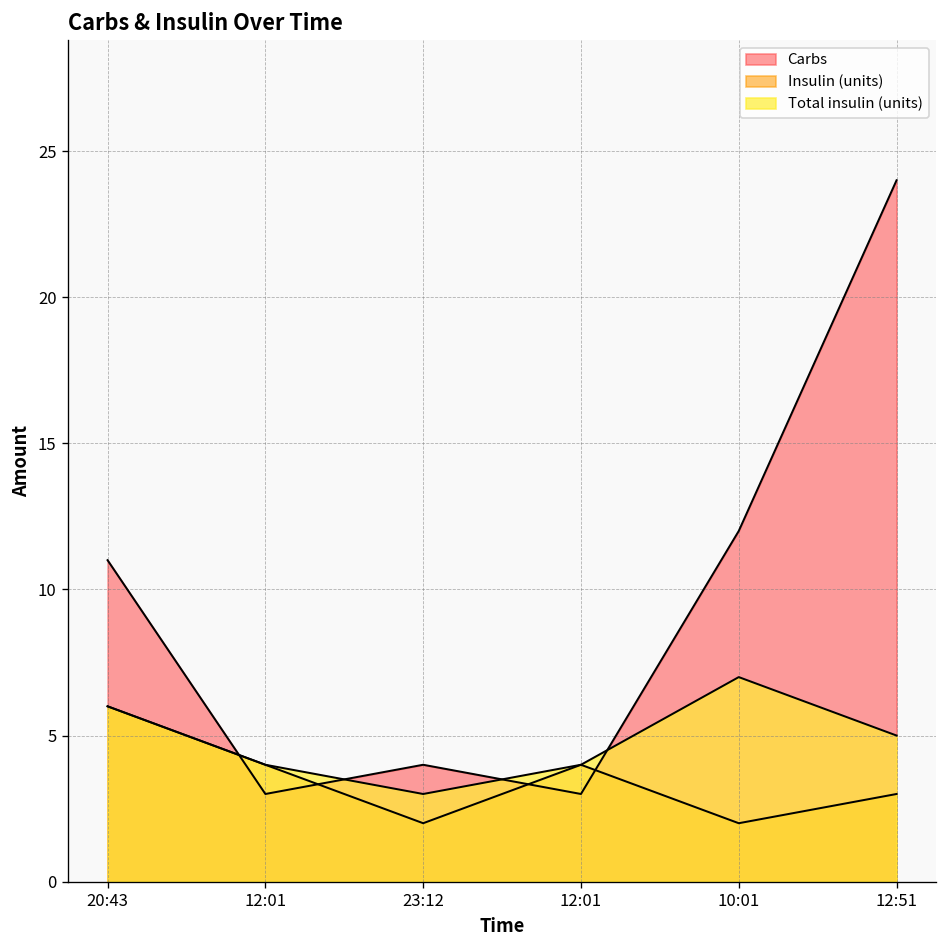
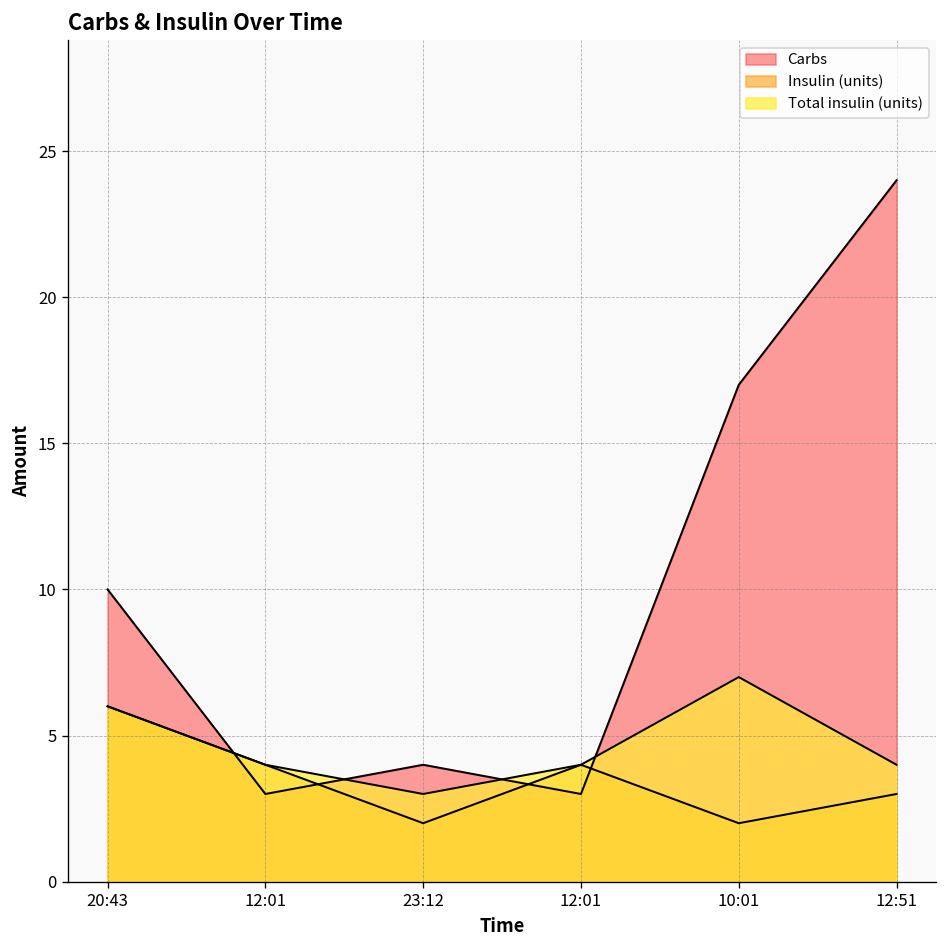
  {
    "Carbs": {
-     "20:43": 11,
+     "20:43": 10,
      "23:12": 4,
-     "10:01": 12,
+     "10:01": 17,
      "12:51": 24
    },
    "Insulin (units)": {
      "23:12": 2,
      "10:01": 2,
      "12:51": 3
    },
    "Total insulin (units)": {
      "23:12": 3,
      "10:01": 7,
-     "12:51": 5
+     "12:51": 4
    }
  }
